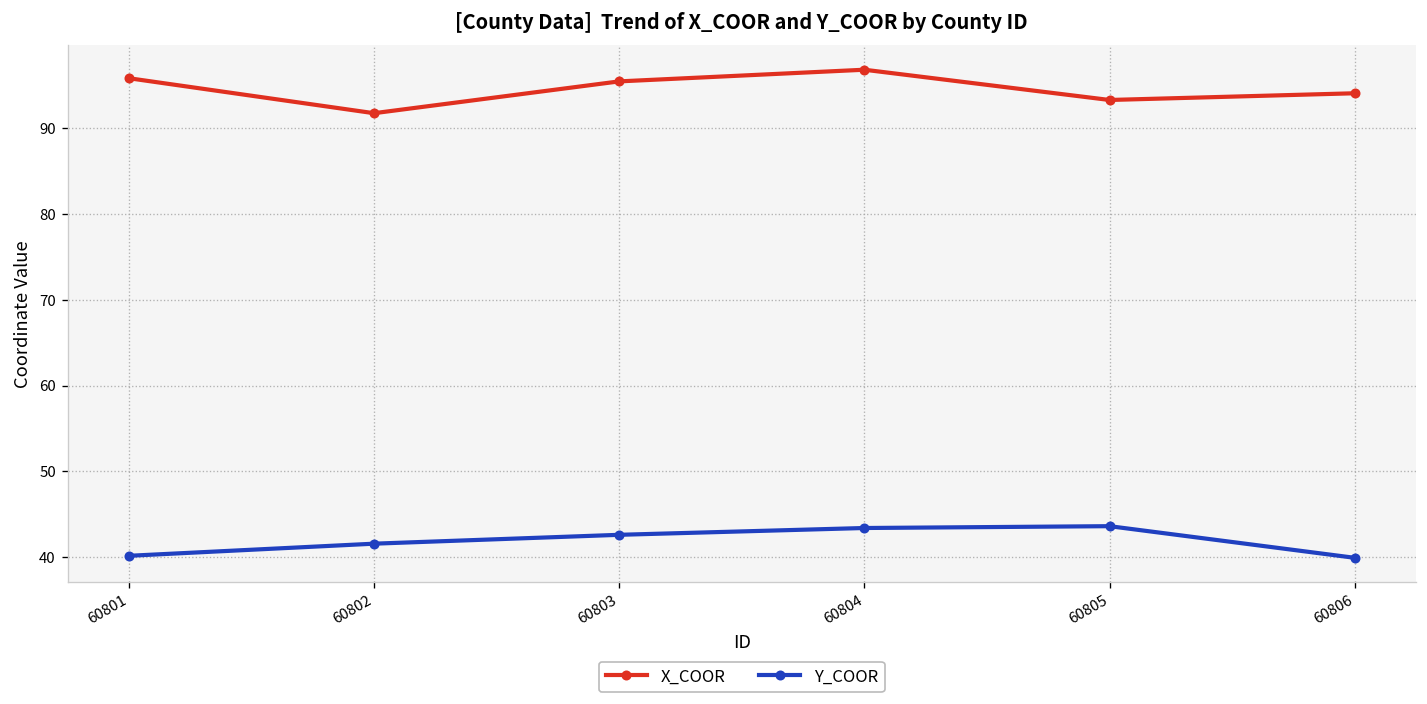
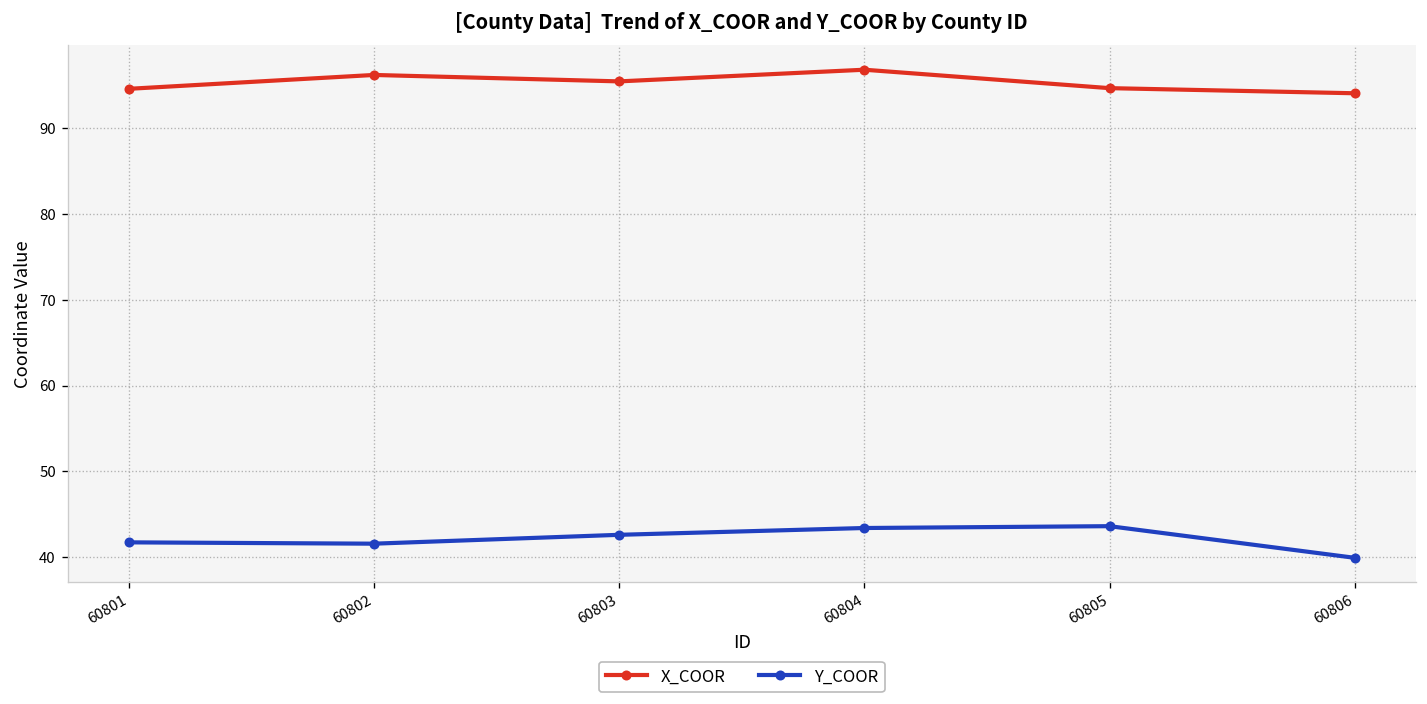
  {
    "X_COOR": {
-     "60801": 96,
-     "60802": 92,
+     "60801": 95,
+     "60802": 96,
      "60803": 95,
      "60804": 97,
-     "60805": 93,
+     "60805": 95,
      "60806": 94
    },
    "Y_COOR": {
-     "60801": 40,
+     "60801": 42,
      "60802": 42,
      "60803": 43,
      "60804": 43,
      "60805": 44,
      "60806": 40
    }
  }
